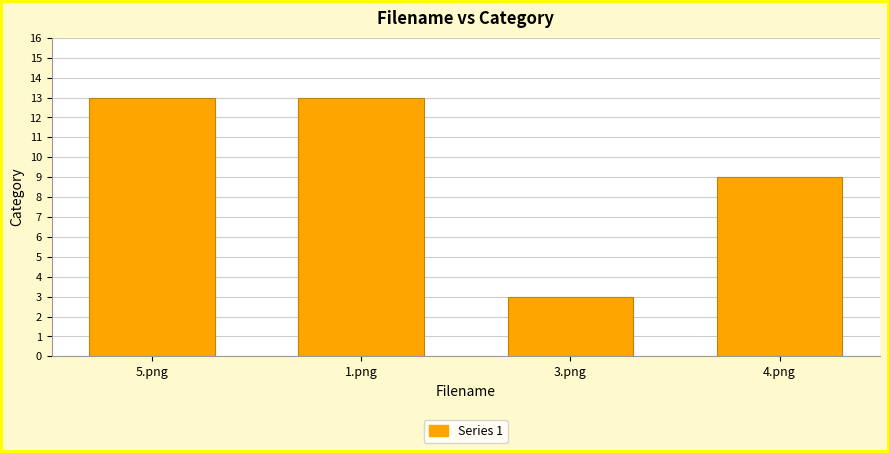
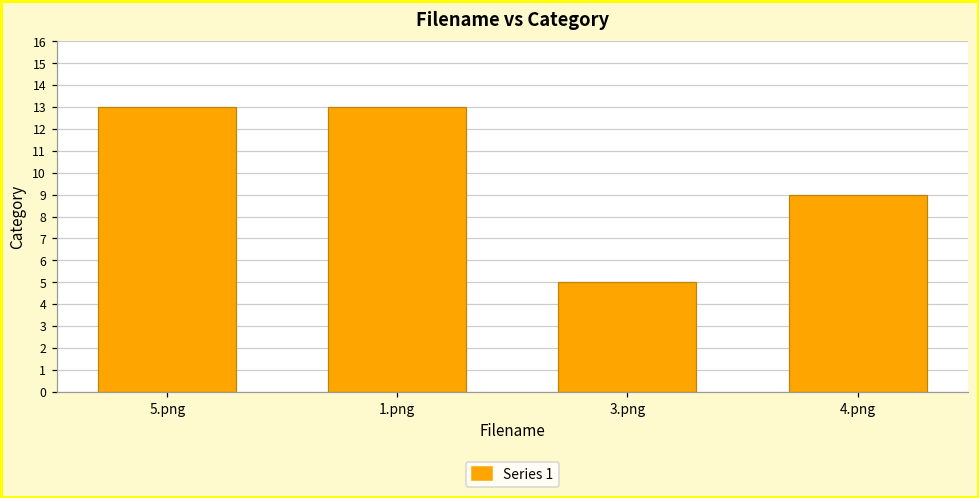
  {
    "5.png": 13,
    "1.png": 13,
-   "3.png": 3,
+   "3.png": 5,
    "4.png": 9
  }
